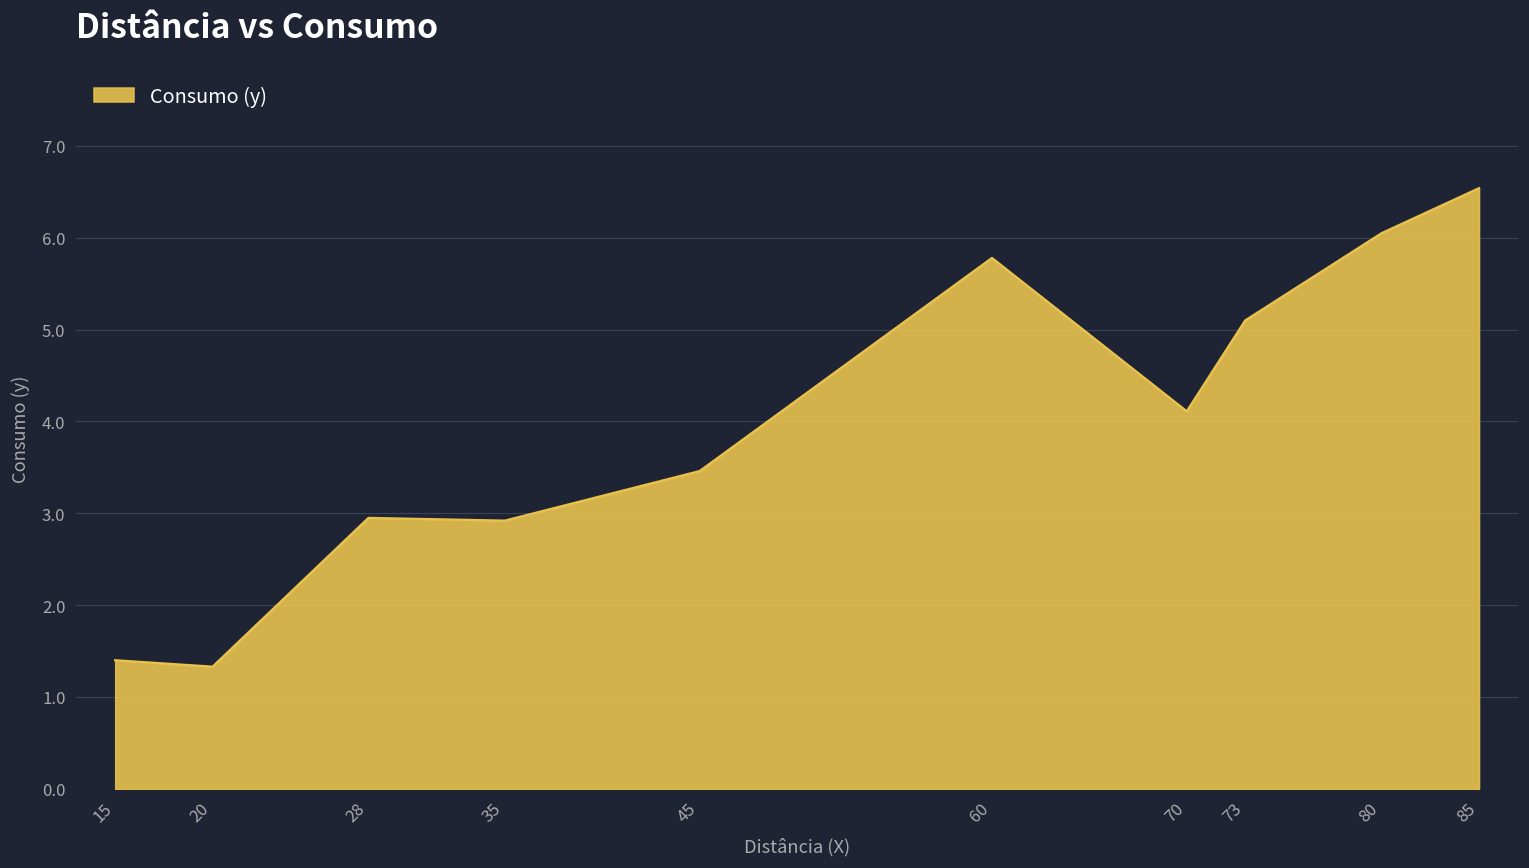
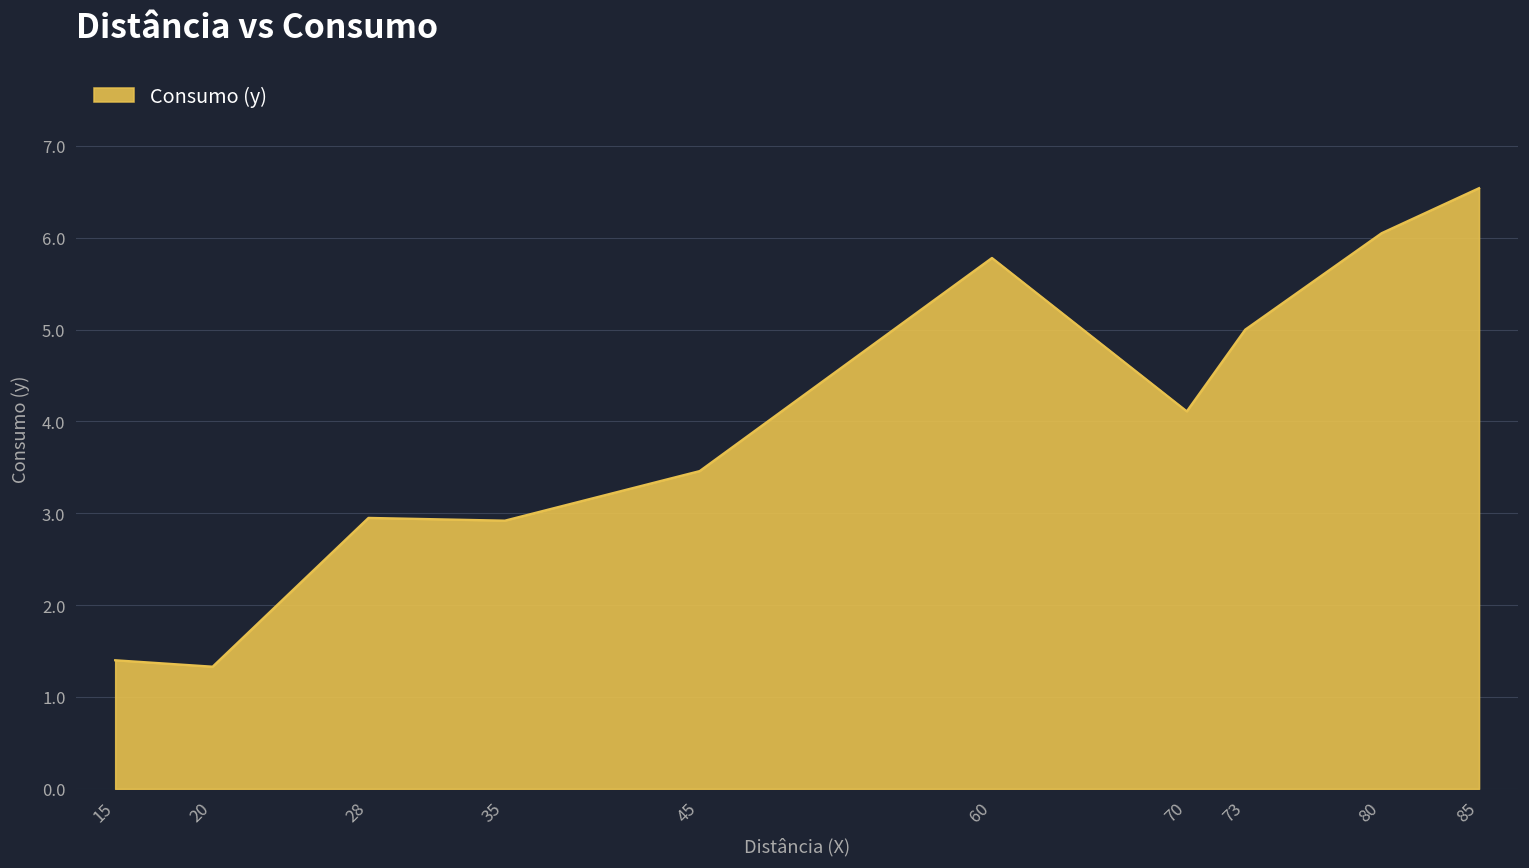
  {
    "15": 1.4,
    "20": 1.3,
    "28": 3.0,
    "35": 2.9,
    "45": 3.5,
    "60": 5.8,
    "70": 4.1,
-   "73": 5.1,
+   "73": 5.0,
    "80": 6.1,
    "85": 6.5
  }
